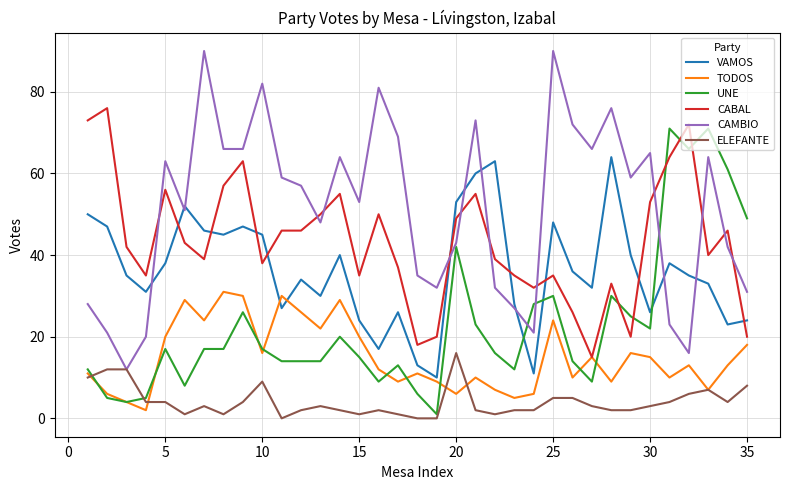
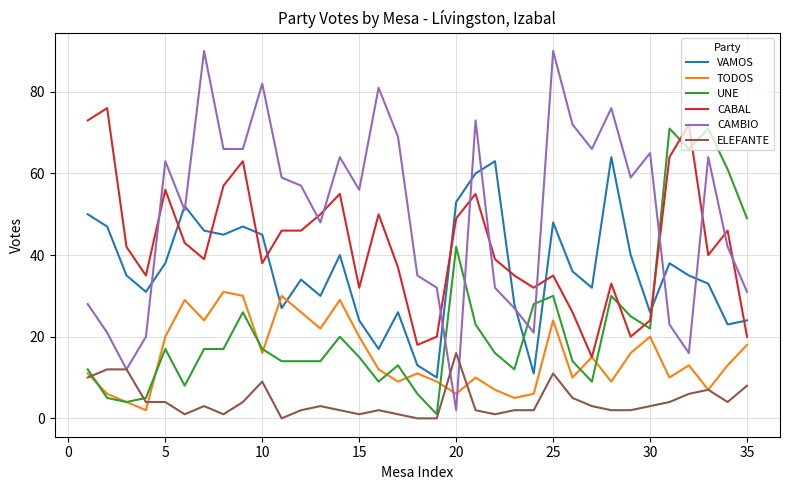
  {
    "VAMOS": {
      "5": 38,
      "10": 45,
      "15": 24,
      "20": 53,
      "25": 48,
      "30": 26,
      "35": 24
    },
    "TODOS": {
      "5": 20,
      "10": 16,
      "15": 20,
      "20": 6,
      "25": 24,
-     "30": 15,
+     "30": 20,
      "35": 18
    },
    "UNE": {
      "5": 17,
      "10": 17,
      "15": 15,
      "20": 42,
      "25": 30,
      "30": 22,
      "35": 49
    },
    "CABAL": {
      "5": 56,
      "10": 38,
-     "15": 35,
+     "15": 32,
      "20": 49,
      "25": 35,
-     "30": 53,
+     "30": 24,
      "35": 20
    },
    "CAMBIO": {
      "5": 63,
      "10": 82,
-     "15": 53,
-     "20": 43,
+     "15": 56,
+     "20": 2,
      "25": 90,
      "30": 65,
      "35": 31
    },
    "ELEFANTE": {
      "5": 4,
      "10": 9,
      "15": 1,
      "20": 16,
-     "25": 5,
+     "25": 11,
      "30": 3,
      "35": 8
    }
  }
